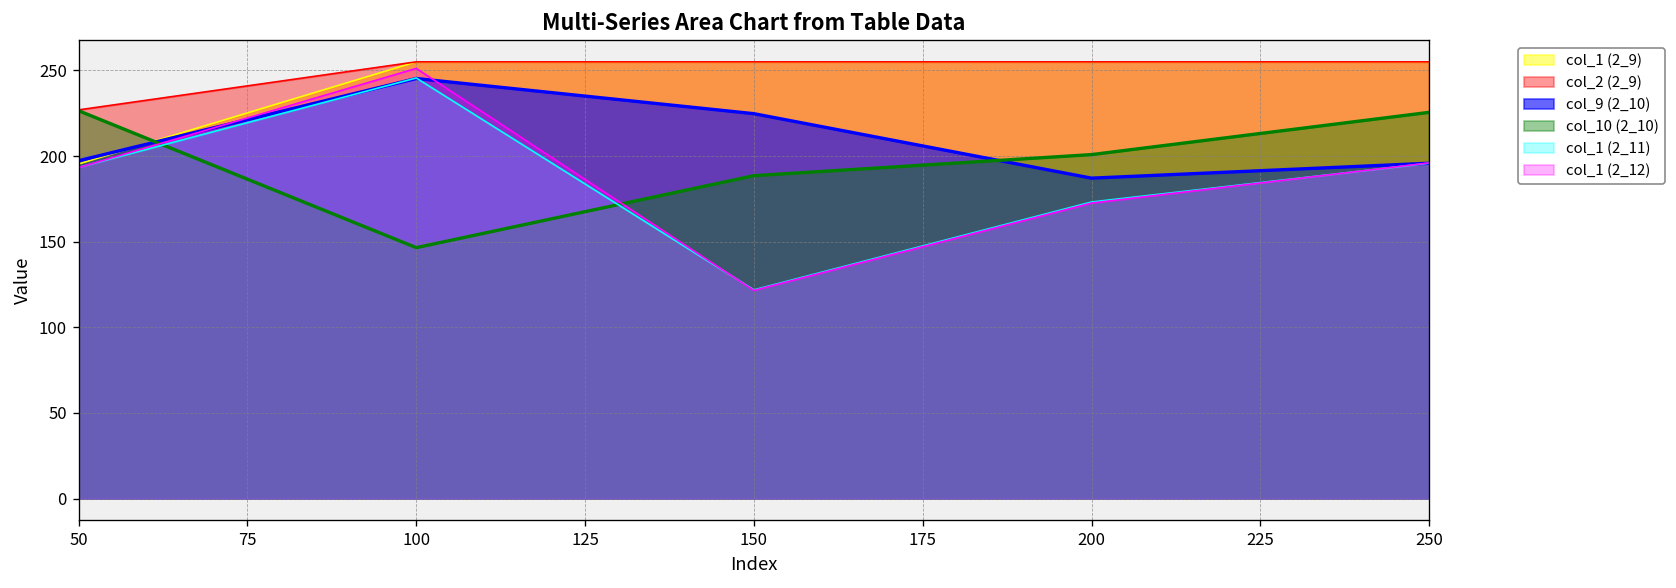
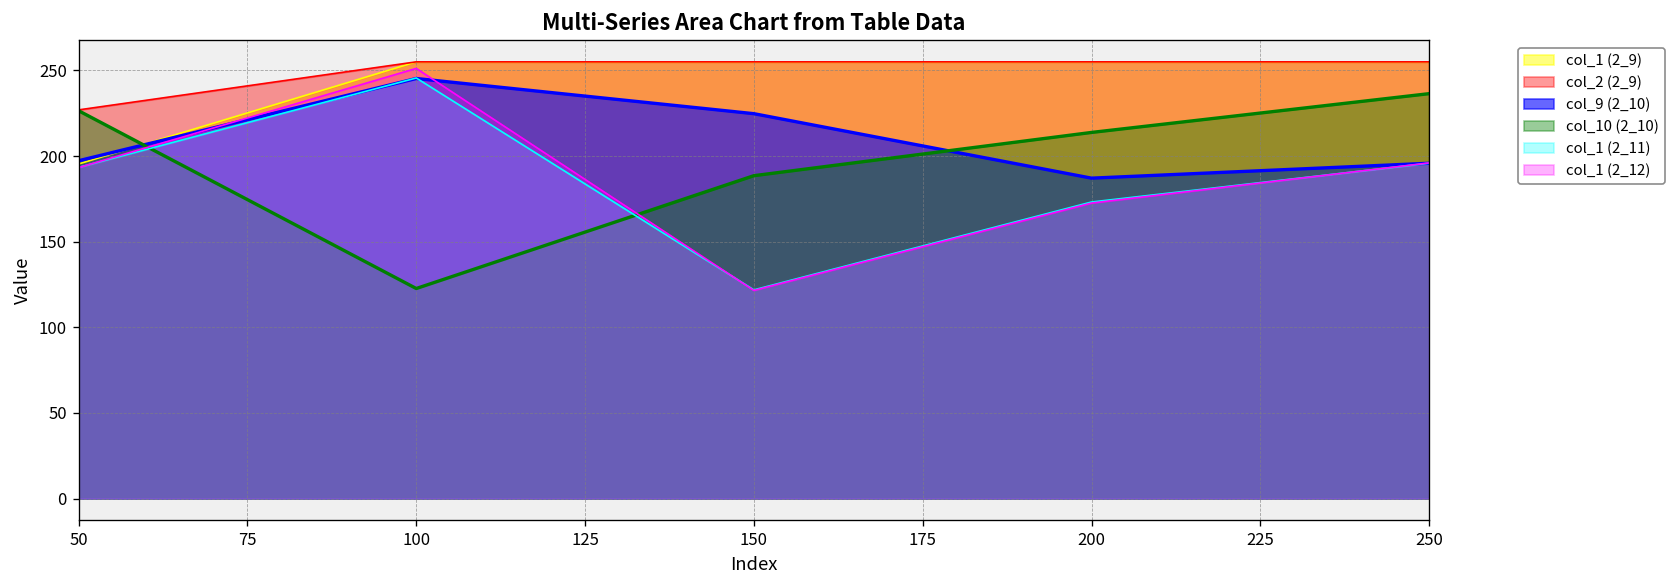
  {
    "col_1 (2_9)": {
      "50": 195
    },
    "col_9 (2_10)": {
      "50": 197,
      "150": 225,
      "200": 187
    },
    "col_10 (2_10)": {
-     "100": 147,
+     "100": 123,
      "150": 189,
-     "200": 201,
-     "250": 226
+     "200": 214,
+     "250": 236
    },
    "col_1 (2_12)": {
      "100": 251
    }
  }
